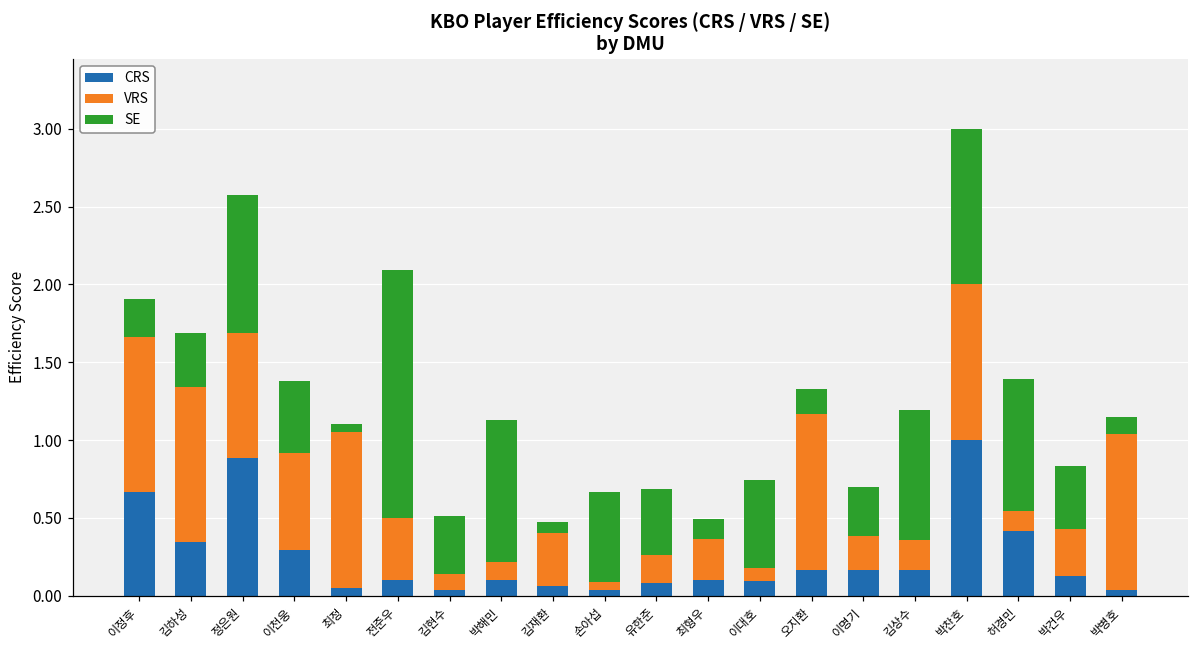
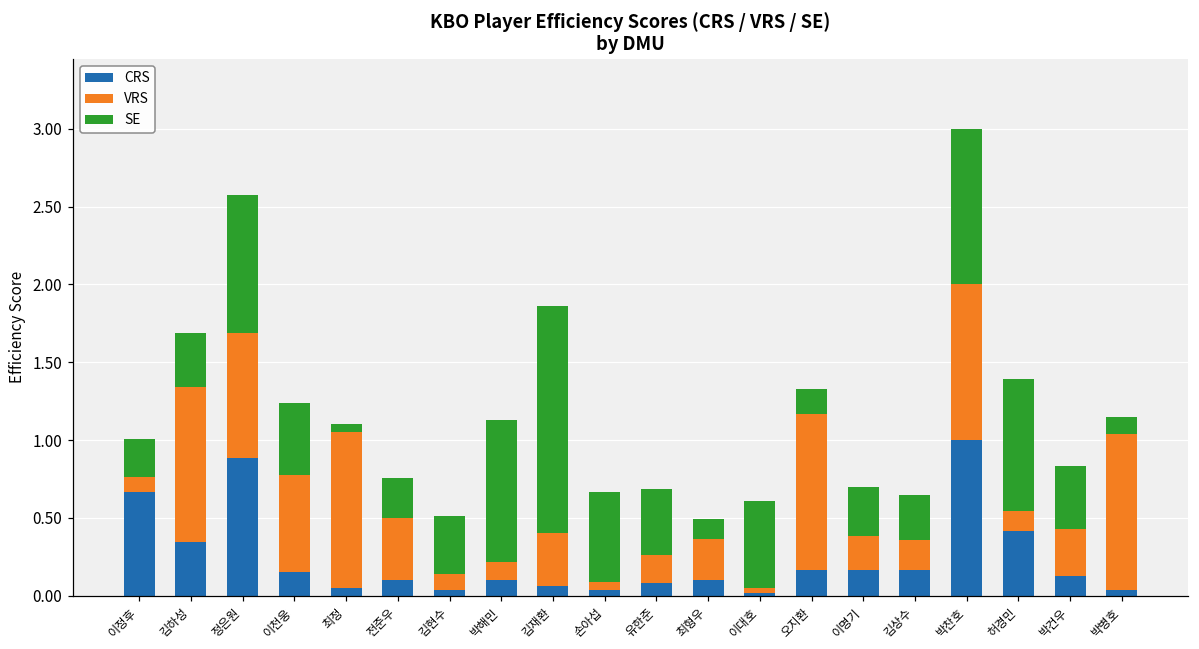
  {
    "CRS": {
      "이정후": 0.66,
      "김하성": 0.34,
      "정은원": 0.89,
-     "이천웅": 0.29,
+     "이천웅": 0.15,
      "최정": 0.05,
      "전준우": 0.10,
      "김현수": 0.04,
      "박해민": 0.10,
      "김재환": 0.06,
      "손아섭": 0.03,
      "유한준": 0.08,
      "최형우": 0.10,
-     "이대호": 0.09,
+     "이대호": 0.02,
      "오지환": 0.16,
      "이명기": 0.16,
      "김상수": 0.16,
      "박찬호": 1.00,
      "허경민": 0.41,
      "박건우": 0.12,
      "박병호": 0.04
    },
    "VRS": {
-     "이정후": 1.0,
+     "이정후": 0.1,
      "김하성": 1.00,
      "정은원": 0.80,
      "이천웅": 0.62,
      "최정": 1.00,
      "전준우": 0.40,
      "김현수": 0.10,
      "박해민": 0.11,
      "김재환": 0.34,
      "손아섭": 0.06,
      "유한준": 0.18,
      "최형우": 0.27,
-     "이대호": 0.09,
+     "이대호": 0.03,
      "오지환": 1.00,
      "이명기": 0.22,
      "김상수": 0.19,
      "박찬호": 1.00,
      "허경민": 0.13,
      "박건우": 0.30,
      "박병호": 1.00
    },
    "SE": {
      "이정후": 0.24,
      "김하성": 0.34,
      "정은원": 0.89,
      "이천웅": 0.46,
      "최정": 0.05,
-     "전준우": 1.60,
+     "전준우": 0.26,
      "김현수": 0.38,
      "박해민": 0.92,
-     "김재환": 0.07,
+     "김재환": 1.46,
      "손아섭": 0.58,
      "유한준": 0.43,
      "최형우": 0.13,
      "이대호": 0.56,
      "오지환": 0.16,
      "이명기": 0.31,
-     "김상수": 0.83,
+     "김상수": 0.29,
      "박찬호": 1.00,
      "허경민": 0.85,
      "박건우": 0.41,
      "박병호": 0.11
    }
  }
